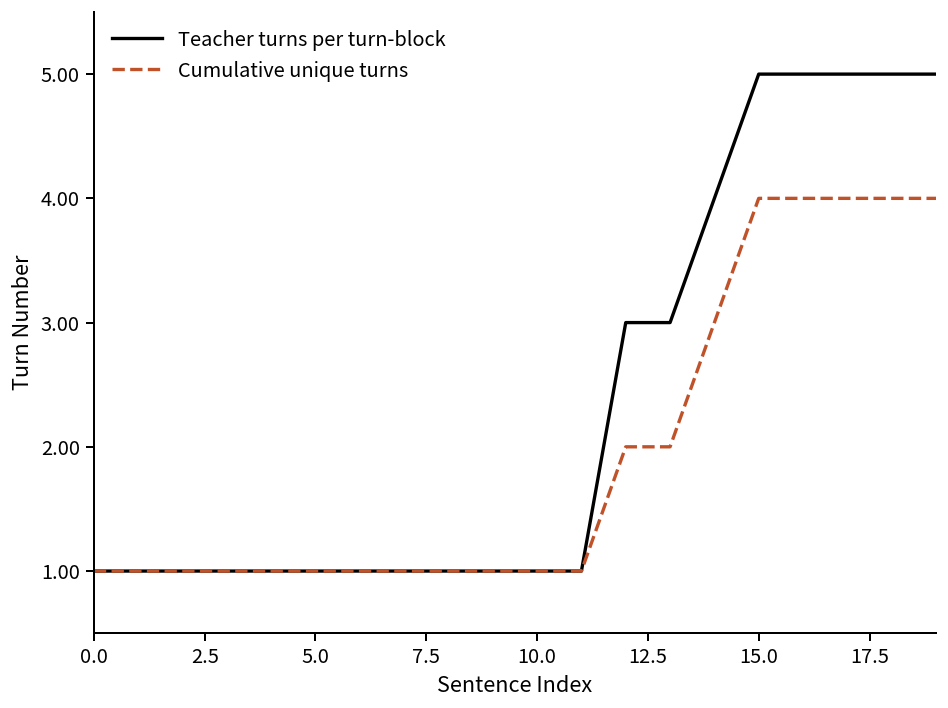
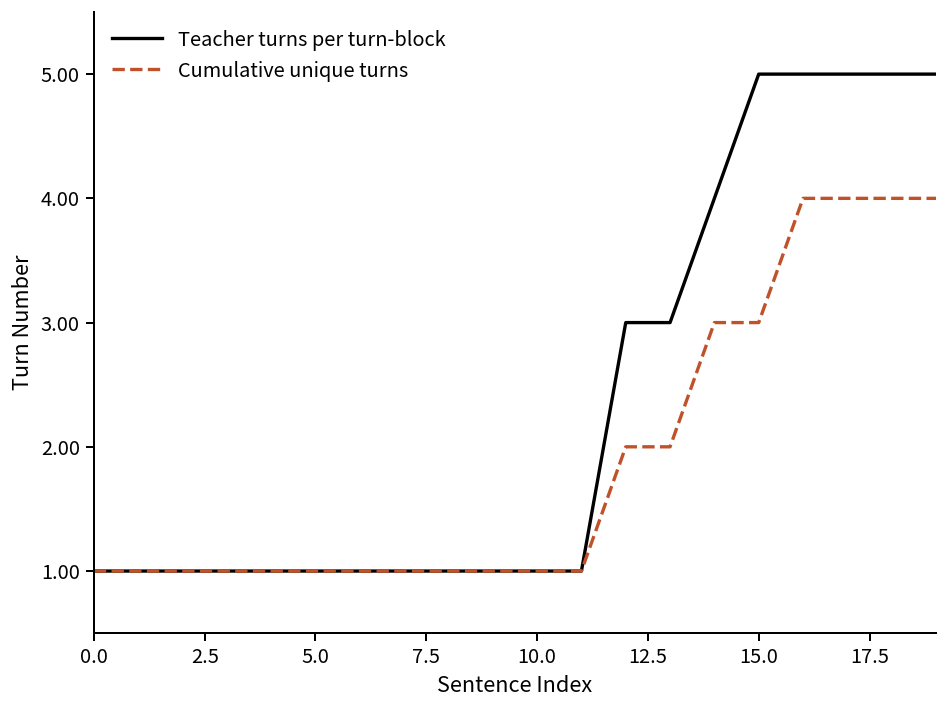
  {
    "Teacher turns per turn-block": {
      "15.0": 5
    },
    "Cumulative unique turns": {
-     "15.0": 4
+     "15.0": 3
    }
  }
